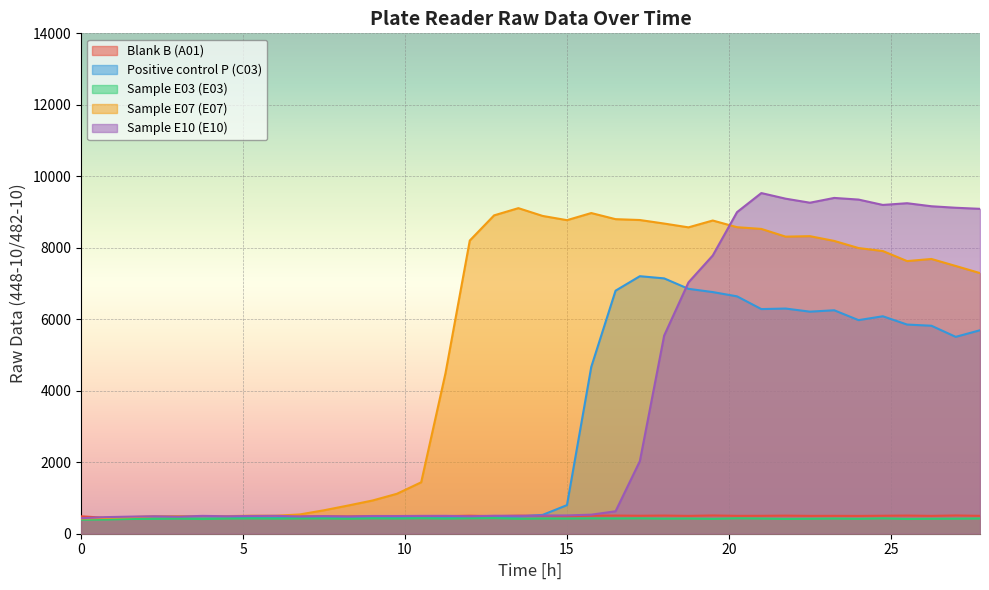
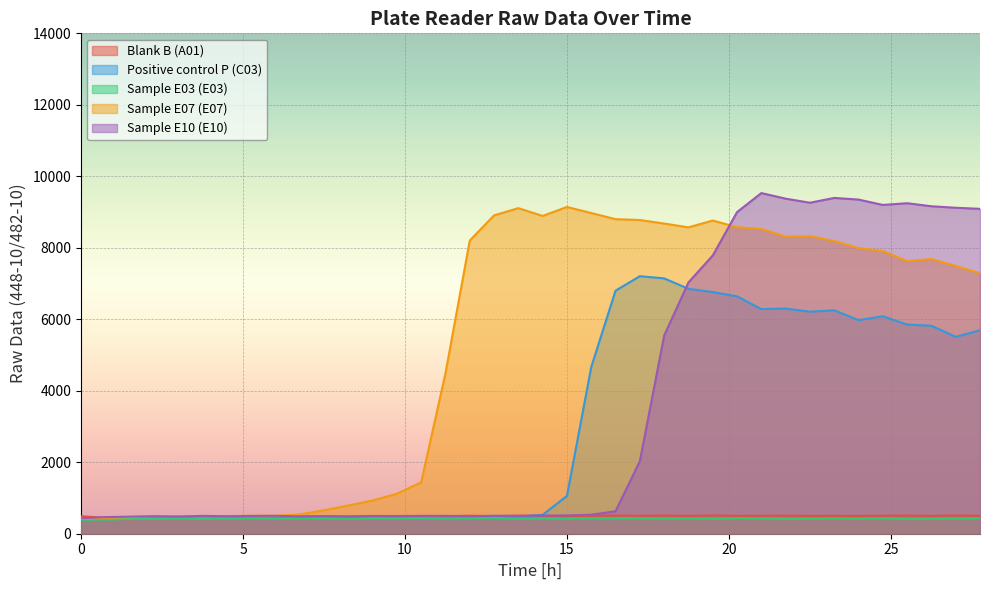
  {
    "Positive control P (C03)": {
-     "15": 800
+     "15": 1100
    },
    "Sample E07 (E07)": {
-     "15": 8800
+     "15": 9100
    }
  }
